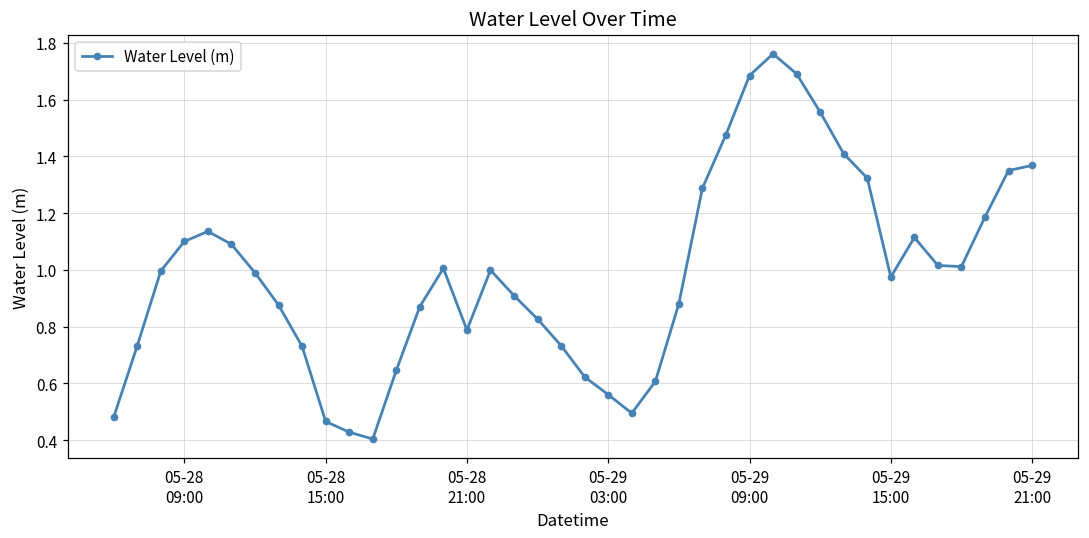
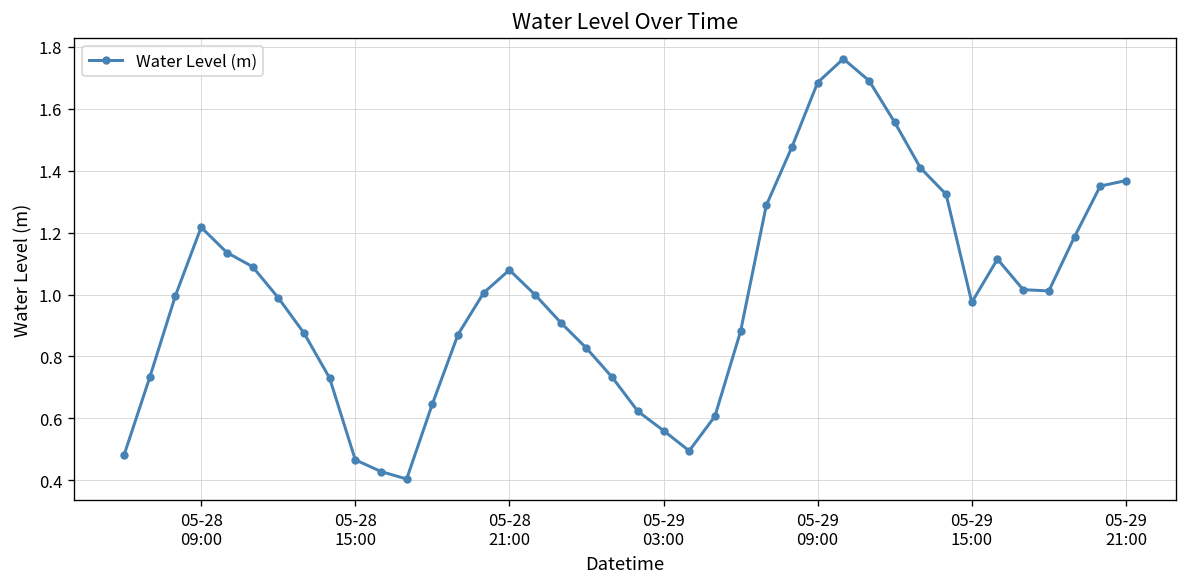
  {
-   "05-28 09:00": 1.10,
+   "05-28 09:00": 1.22,
    "05-28 15:00": 0.47,
-   "05-28 21:00": 0.79,
+   "05-28 21:00": 1.08,
    "05-29 03:00": 0.56,
    "05-29 09:00": 1.69,
    "05-29 15:00": 0.97,
    "05-29 21:00": 1.37
  }
